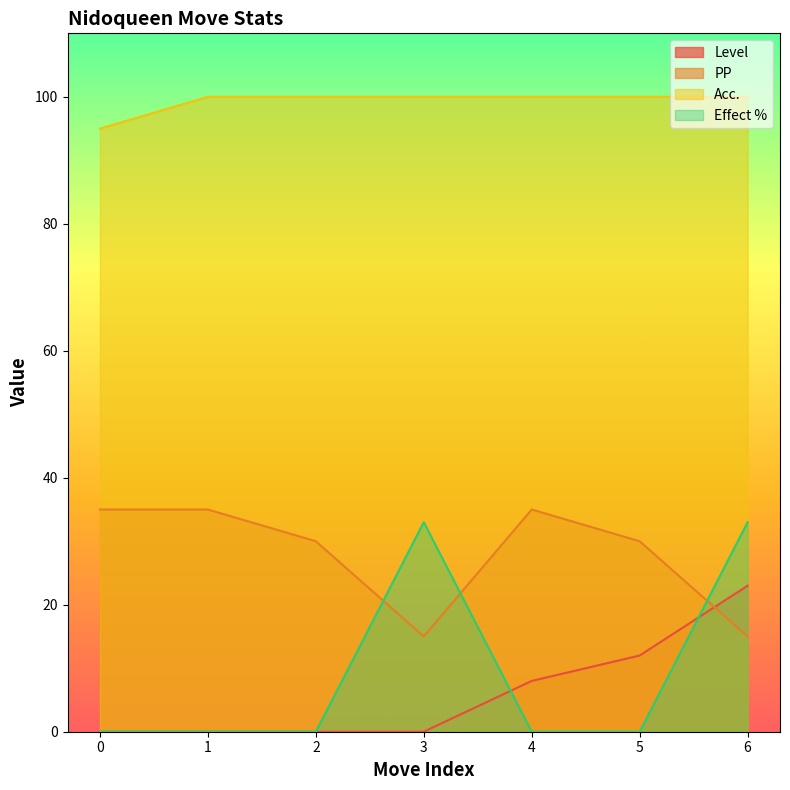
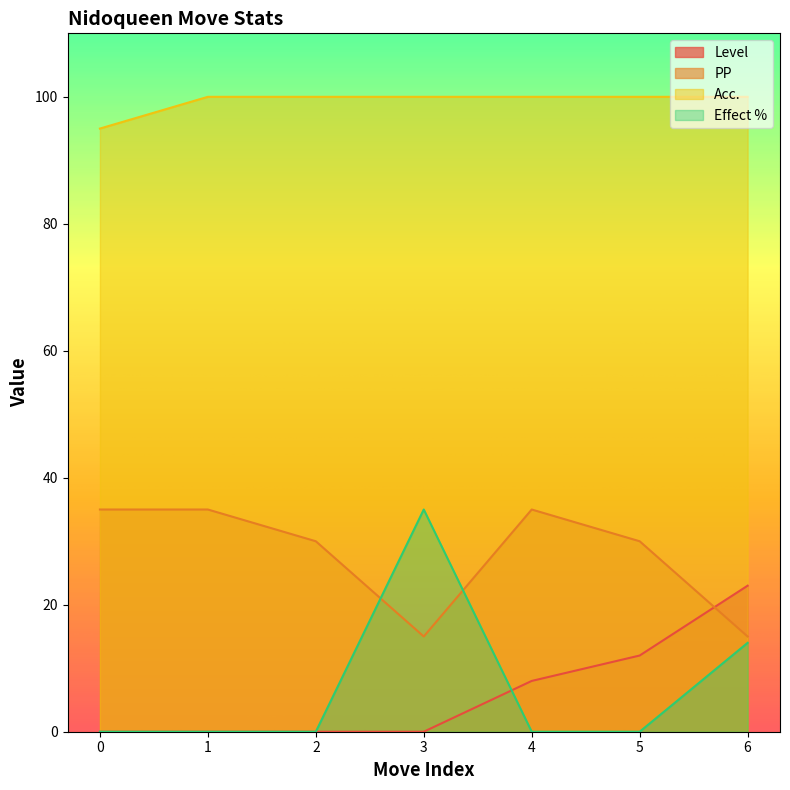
  {
    "Effect %": {
-     "3": 33,
+     "3": 35,
      "4": 0,
      "5": 0,
-     "6": 33
+     "6": 14
    }
  }
